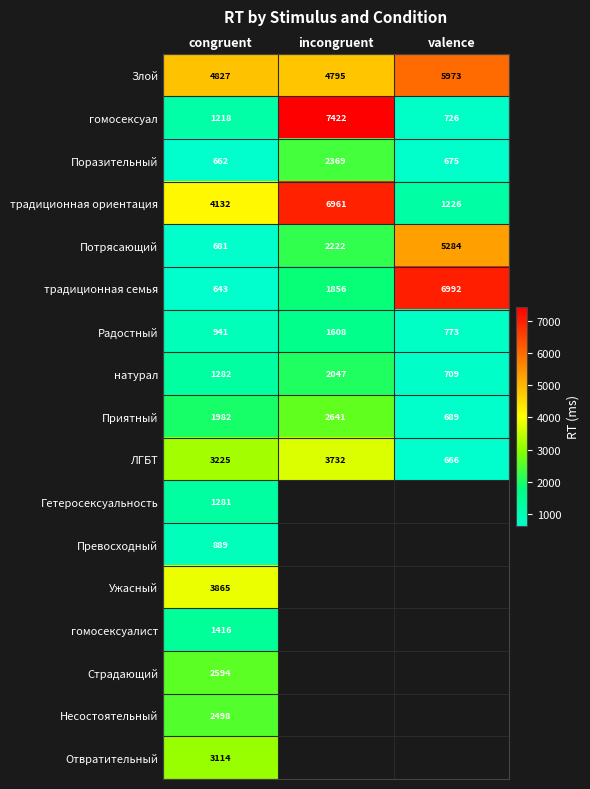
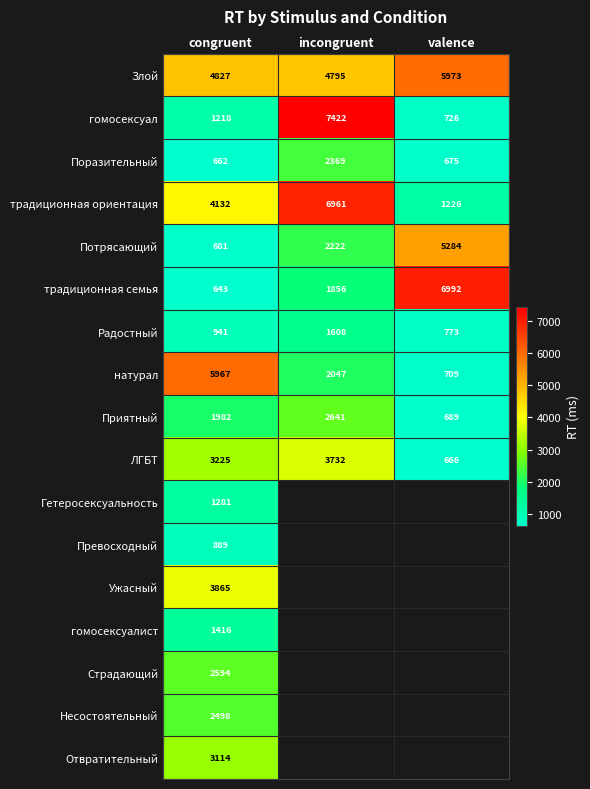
  {
    "Злой": {
      "congruent": 4827,
      "incongruent": 4795,
      "valence": 5973
    },
    "гомосексуал": {
      "congruent": 1218,
      "incongruent": 7422,
      "valence": 726
    },
    "Поразительный": {
      "congruent": 662,
      "incongruent": 2369,
      "valence": 675
    },
    "традиционная ориентация": {
      "congruent": 4132,
      "incongruent": 6961,
      "valence": 1226
    },
    "Потрясающий": {
      "congruent": 681,
      "incongruent": 2222,
      "valence": 5284
    },
    "традиционная семья": {
      "congruent": 643,
      "incongruent": 1856,
      "valence": 6992
    },
    "Радостный": {
      "congruent": 941,
      "incongruent": 1608,
      "valence": 773
    },
    "натурал": {
-     "congruent": 1282,
+     "congruent": 5967,
      "incongruent": 2047,
      "valence": 709
    },
    "Приятный": {
      "congruent": 1982,
      "incongruent": 2641,
      "valence": 689
    },
    "ЛГБТ": {
      "congruent": 3225,
      "incongruent": 3732,
      "valence": 666
    },
    "Гетеросексуальность": {
      "congruent": 1281
    },
    "Превосходный": {
      "congruent": 889
    },
    "Ужасный": {
      "congruent": 3865
    },
    "гомосексуалист": {
      "congruent": 1416
    },
    "Страдающий": {
      "congruent": 2594
    },
    "Несостоятельный": {
      "congruent": 2498
    },
    "Отвратительный": {
      "congruent": 3114
    }
  }
